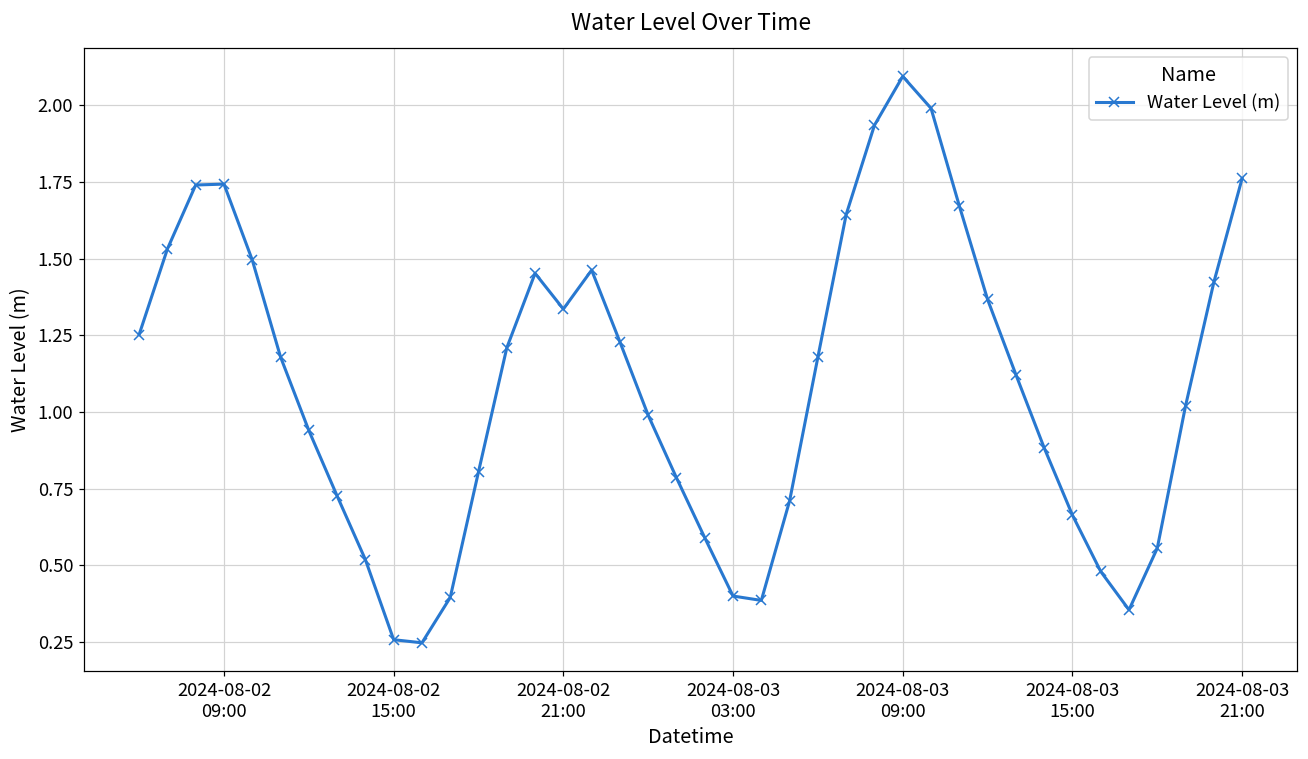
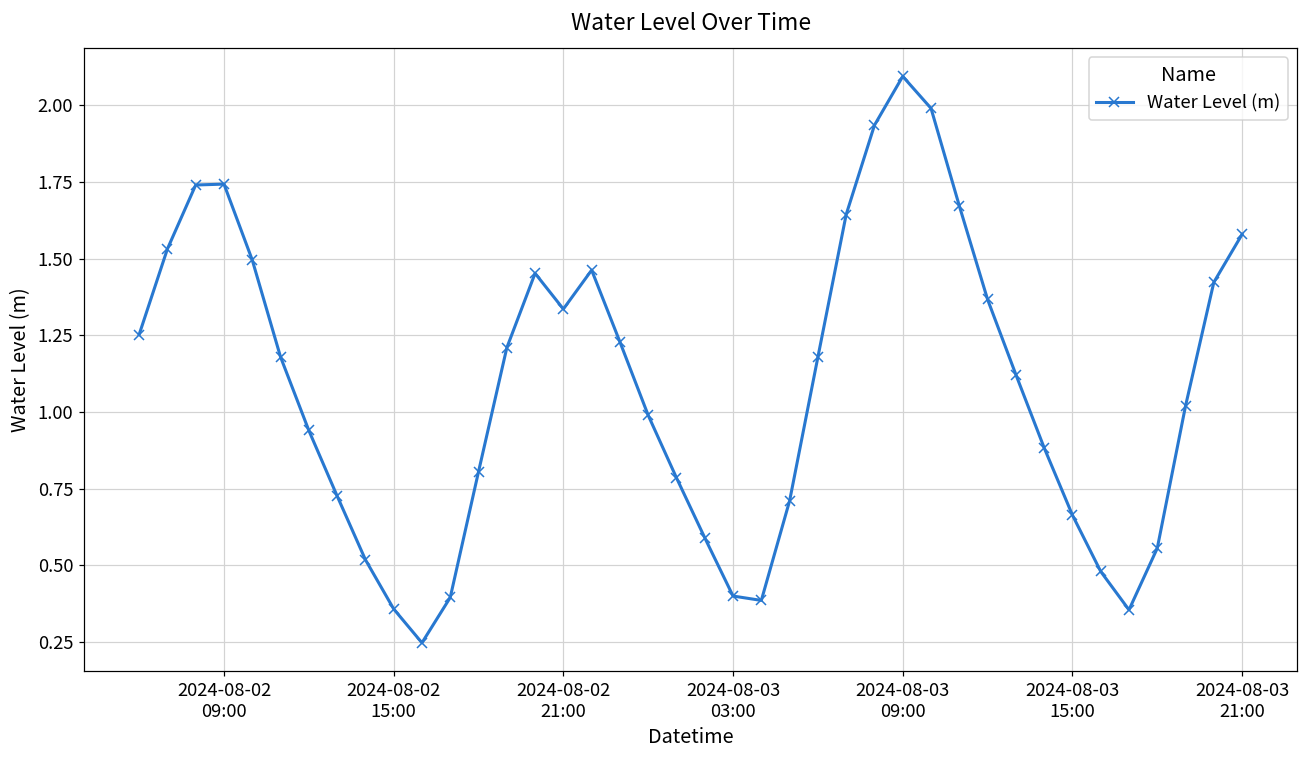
  {
    "2024-08-02 09:00": 1.74,
-   "2024-08-02 15:00": 0.26,
+   "2024-08-02 15:00": 0.36,
    "2024-08-02 21:00": 1.34,
    "2024-08-03 03:00": 0.40,
    "2024-08-03 09:00": 2.09,
    "2024-08-03 15:00": 0.66,
-   "2024-08-03 21:00": 1.76
+   "2024-08-03 21:00": 1.58
  }
